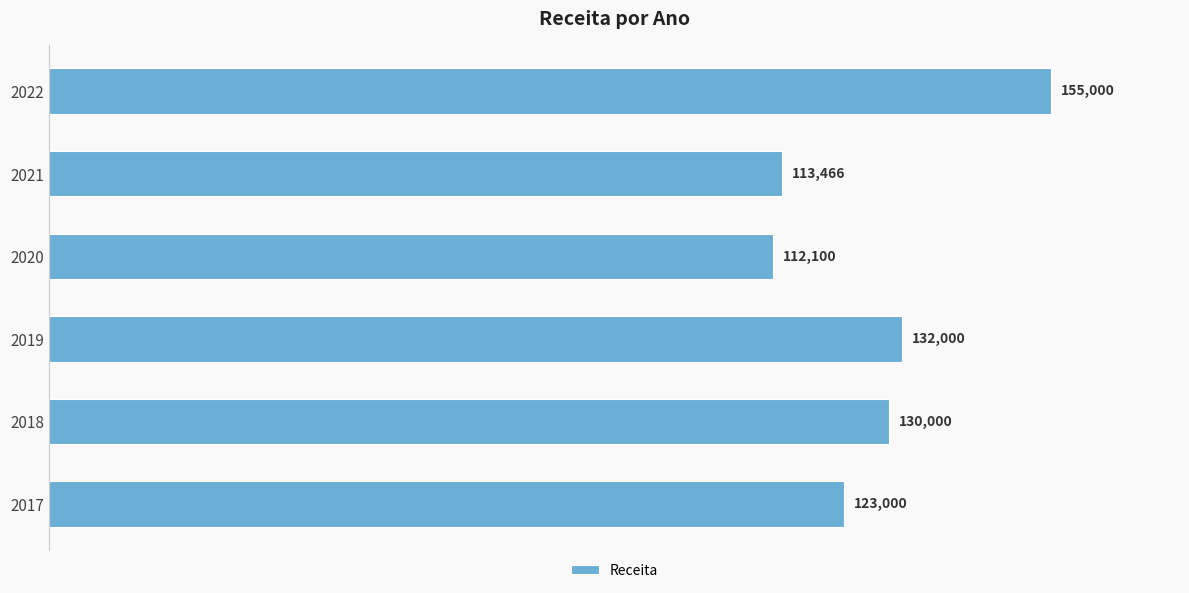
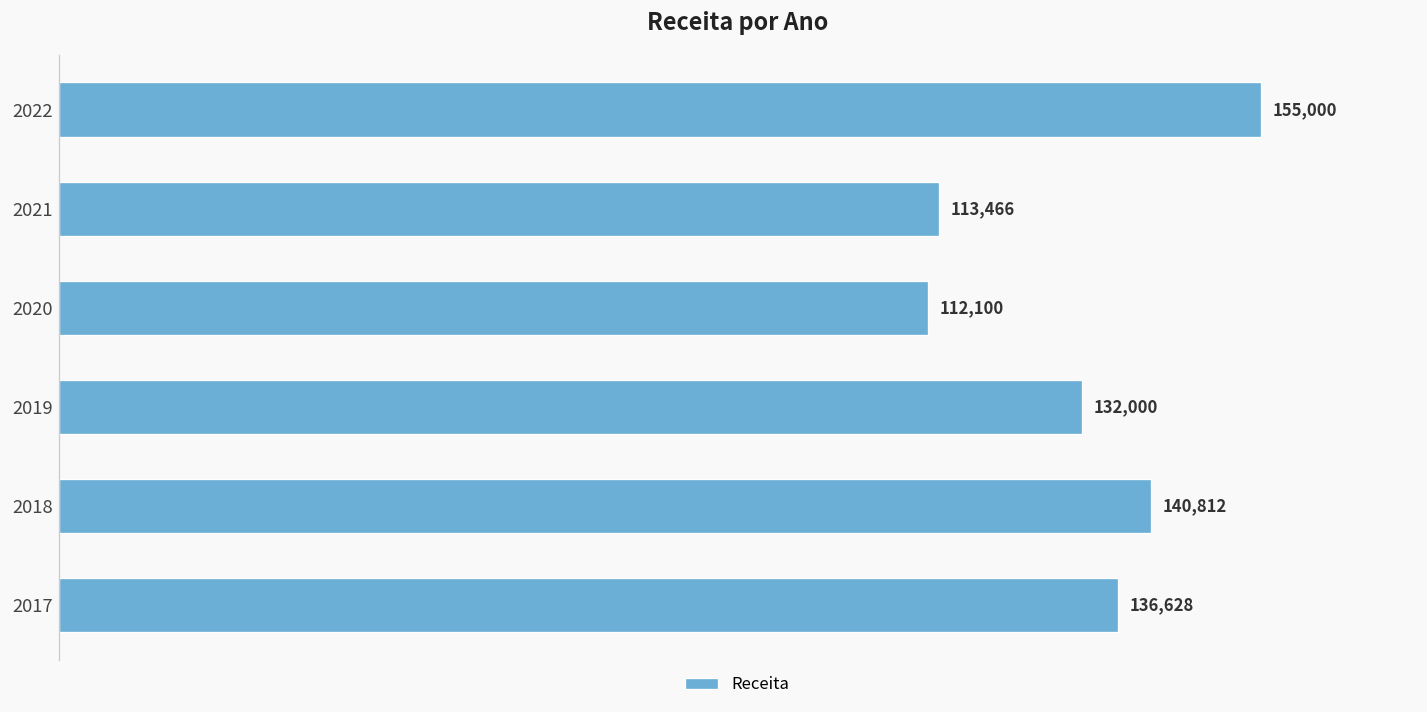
  {
    "2022": "155,000",
    "2021": "113,466",
    "2020": "112,100",
    "2019": "132,000",
-   "2018": "130,000",
-   "2017": "123,000"
+   "2018": "140,812",
+   "2017": "136,628"
  }
